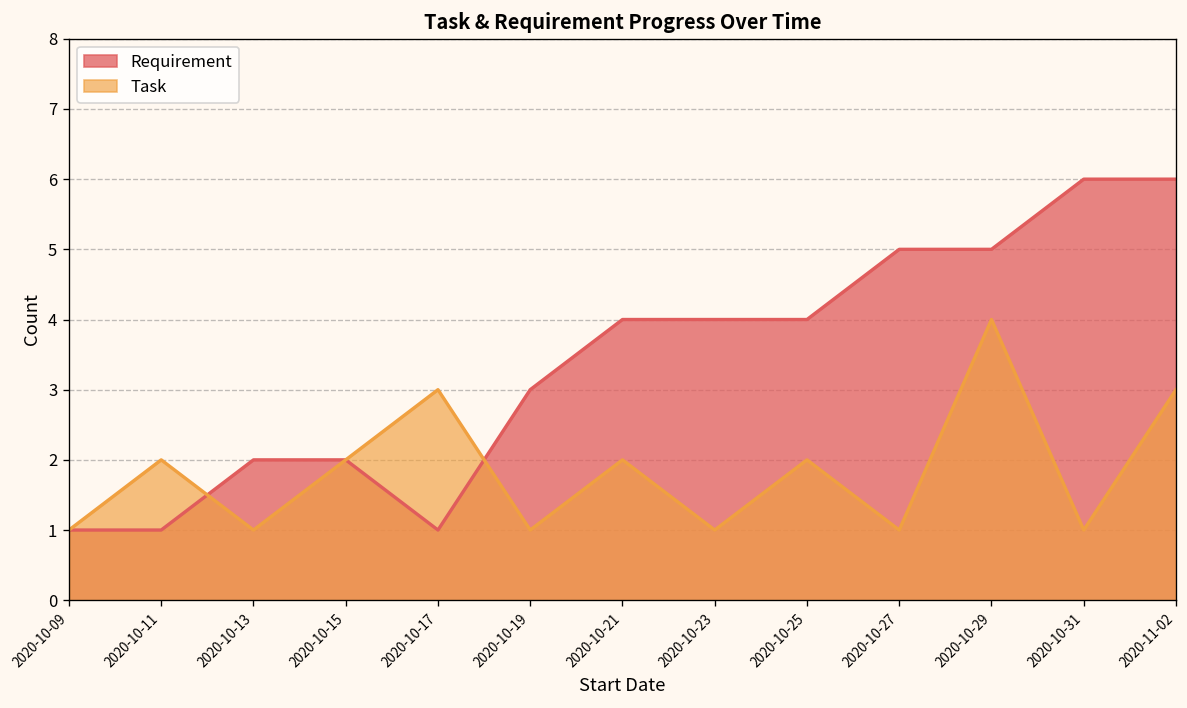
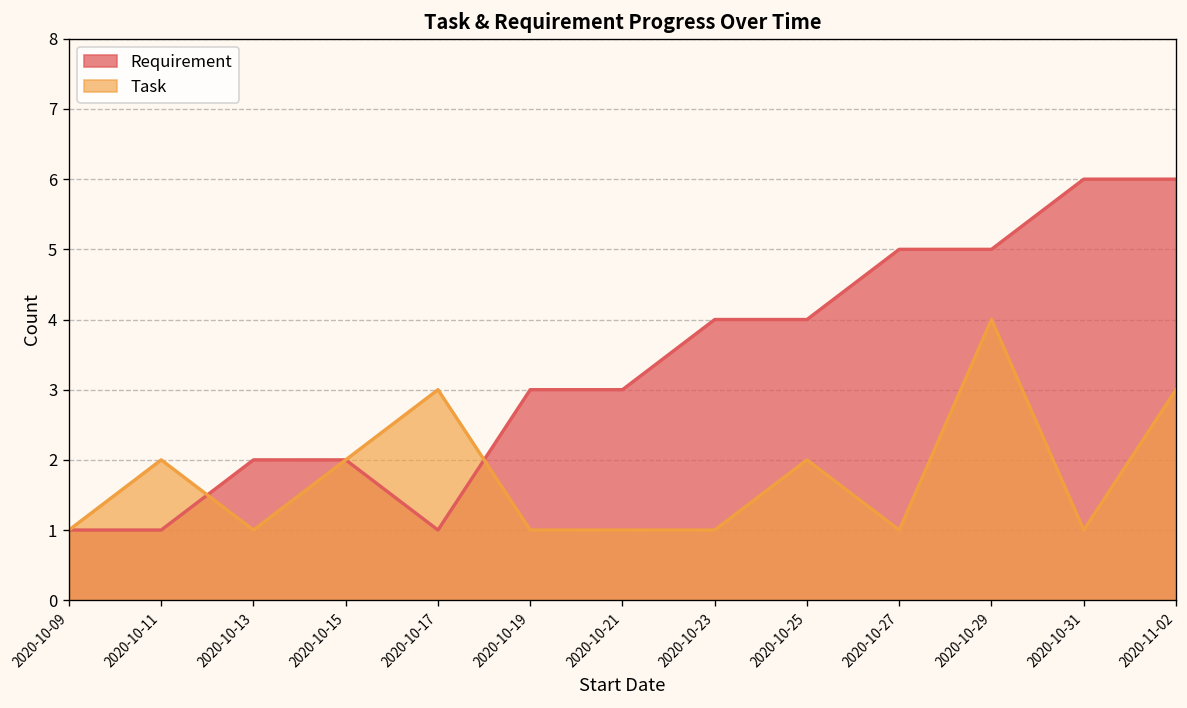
  {
    "Requirement": {
      "2020-10-11": 1,
      "2020-10-13": 2,
      "2020-10-17": 1,
      "2020-10-19": 3,
-     "2020-10-21": 4,
+     "2020-10-21": 3,
      "2020-10-23": 4,
      "2020-10-25": 4,
      "2020-10-27": 5,
      "2020-10-29": 5,
      "2020-10-31": 6,
      "2020-11-02": 6
    },
    "Task": {
      "2020-10-11": 2,
      "2020-10-13": 1,
      "2020-10-17": 3,
      "2020-10-19": 1,
-     "2020-10-21": 2,
+     "2020-10-21": 1,
      "2020-10-23": 1,
      "2020-10-25": 2,
      "2020-10-27": 1,
      "2020-10-29": 4,
      "2020-10-31": 1,
      "2020-11-02": 3
    }
  }
